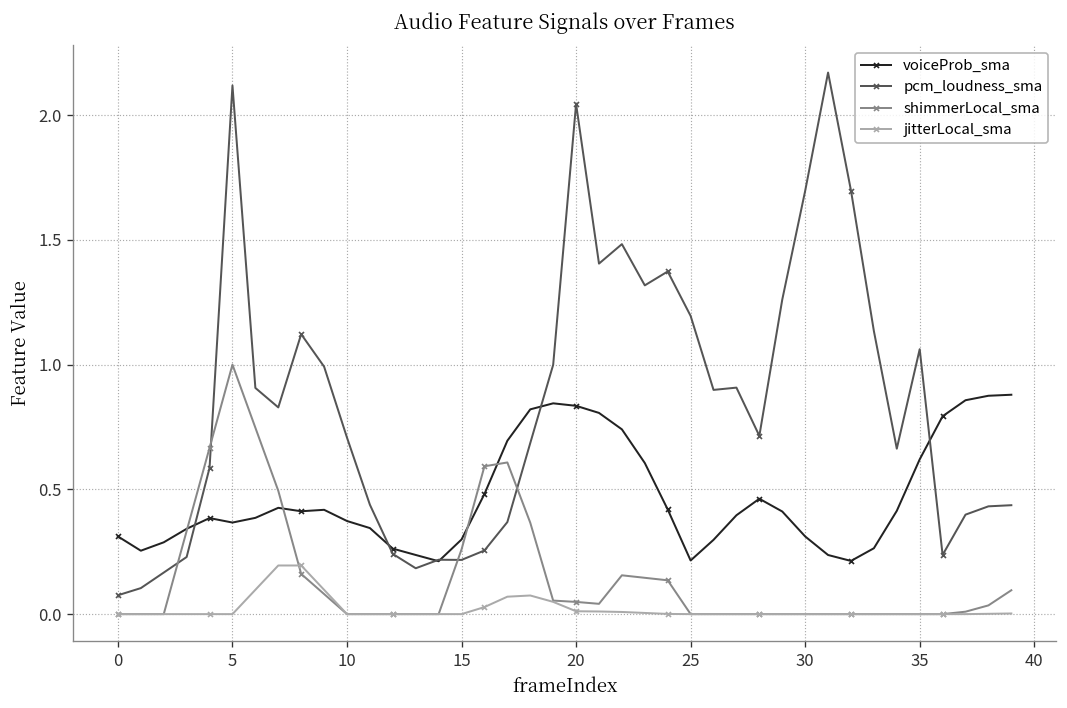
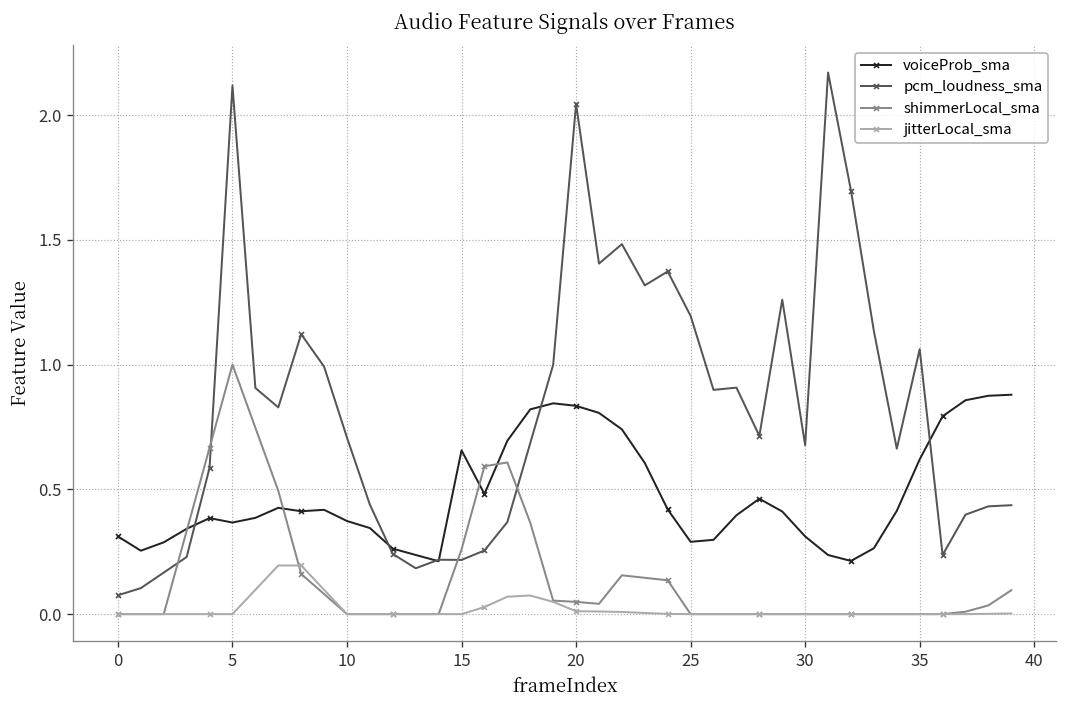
  {
    "voiceProb_sma": {
      "0": 0.31,
      "5": 0.37,
      "10": 0.37,
-     "15": 0.30,
+     "15": 0.66,
      "20": 0.83,
-     "25": 0.21,
+     "25": 0.29,
      "30": 0.31,
      "35": 0.62
    },
    "pcm_loudness_sma": {
      "0": 0.08,
      "5": 2.12,
      "10": 0.71,
      "15": 0.22,
      "20": 2.04,
      "25": 1.20,
-     "30": 1.70,
+     "30": 0.68,
      "35": 1.06
    }
  }
